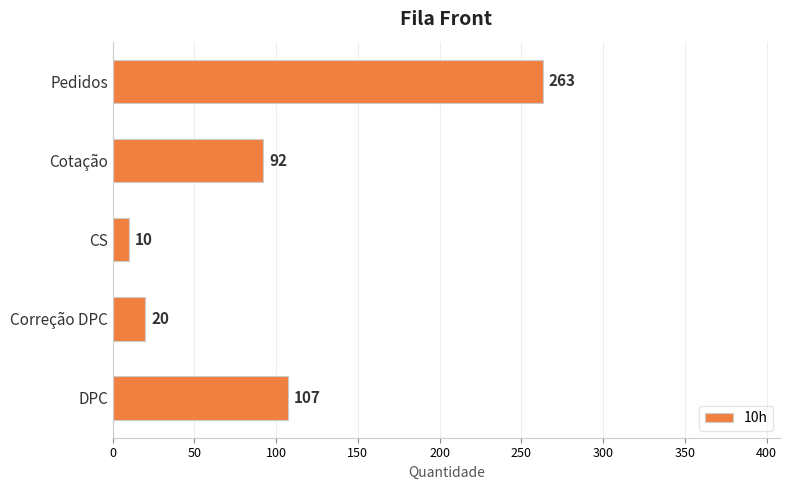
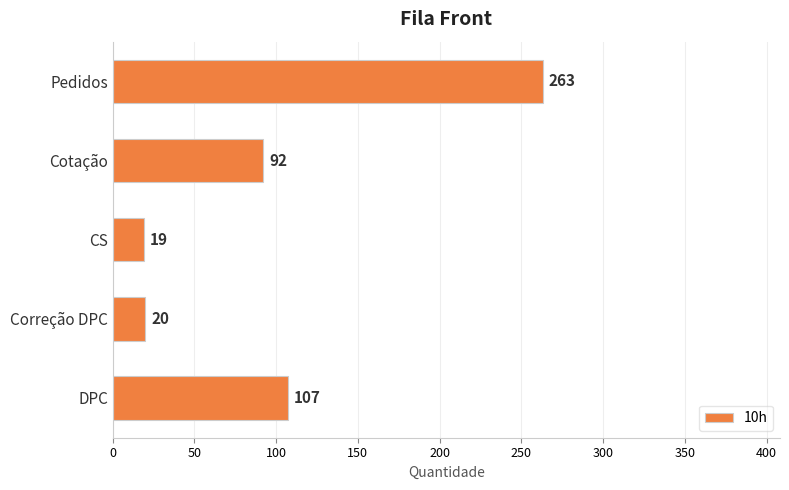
  {
    "Pedidos": 263,
    "Cotação": 92,
-   "CS": 10,
+   "CS": 19,
    "Correção DPC": 20,
    "DPC": 107
  }
